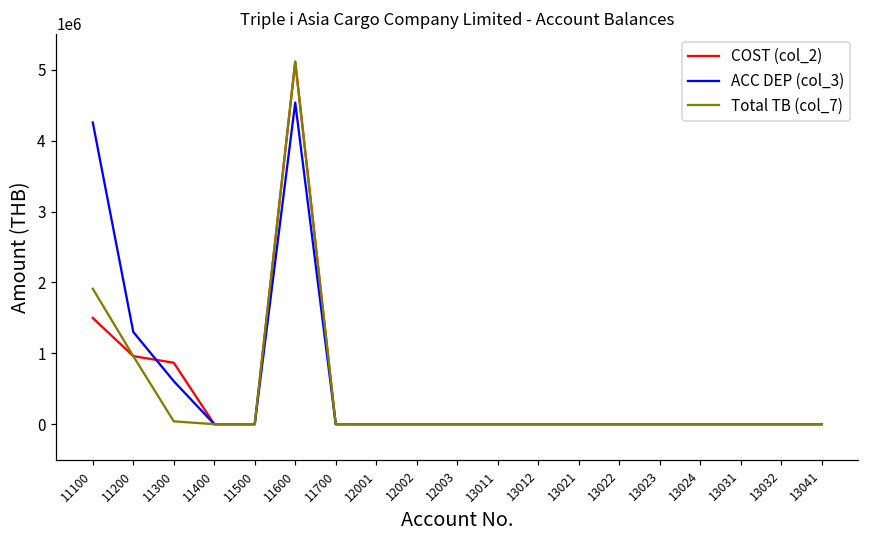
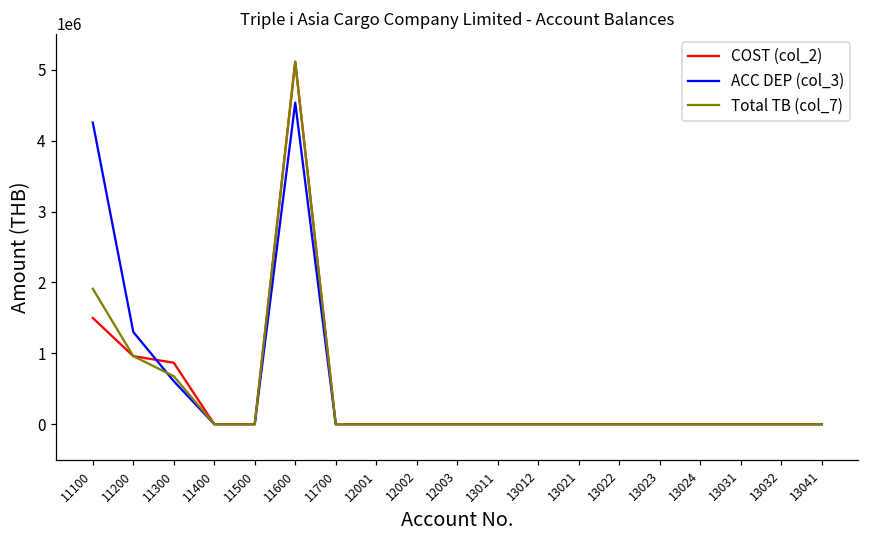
  {
    "COST (col_2)": {
      "11100": 1500000,
      "11300": 900000
    },
    "ACC DEP (col_3)": {
      "11100": 4300000,
      "11200": 1300000,
      "11300": 600000,
      "11600": 4500000
    },
    "Total TB (col_7)": {
      "11100": 1900000,
-     "11300": 0
+     "11300": 700000
    }
  }
